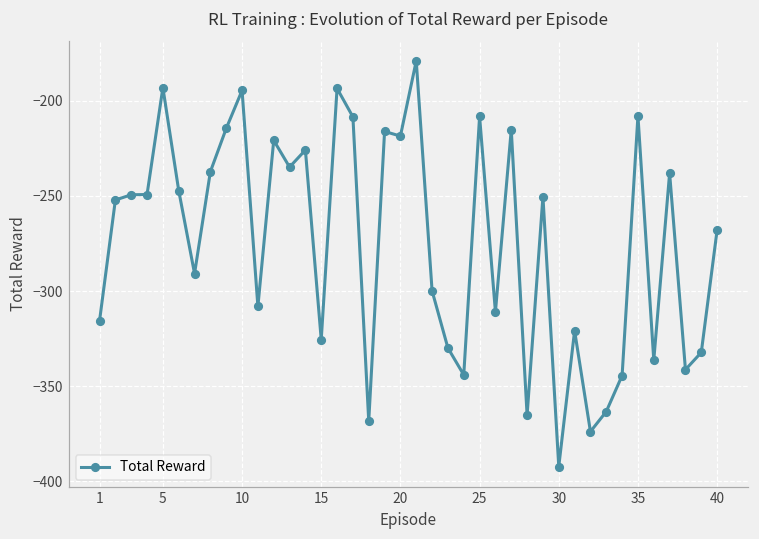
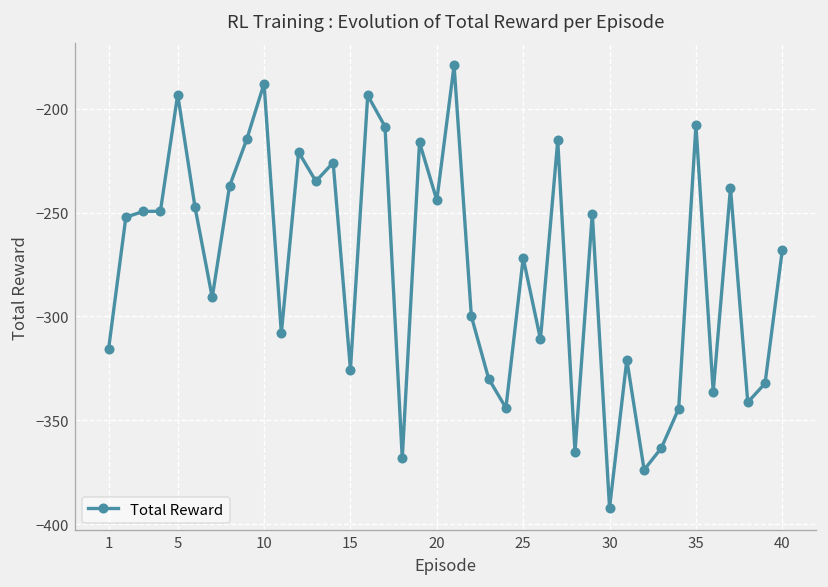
  {
    "1": -316,
    "5": -193,
-   "10": -195,
+   "10": -188,
    "15": -326,
-   "20": -219,
-   "25": -208,
+   "20": -244,
+   "25": -272,
    "30": -392,
    "35": -208,
    "40": -268
  }
